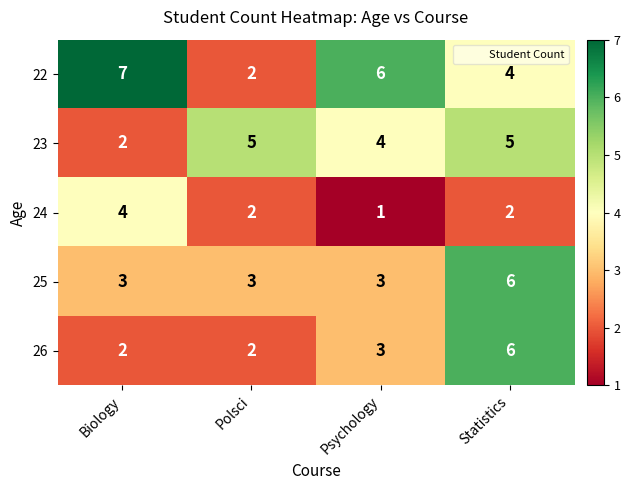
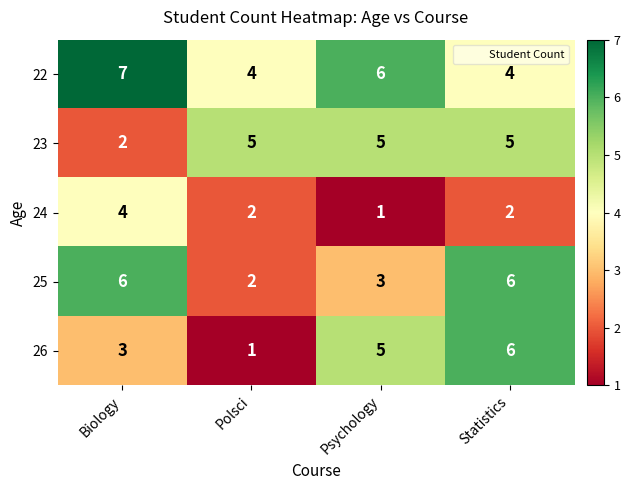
  {
    "22": {
      "Biology": 7,
-     "Polsci": 2,
+     "Polsci": 4,
      "Psychology": 6,
      "Statistics": 4
    },
    "23": {
      "Biology": 2,
      "Polsci": 5,
-     "Psychology": 4,
+     "Psychology": 5,
      "Statistics": 5
    },
    "24": {
      "Biology": 4,
      "Polsci": 2,
      "Psychology": 1,
      "Statistics": 2
    },
    "25": {
-     "Biology": 3,
-     "Polsci": 3,
+     "Biology": 6,
+     "Polsci": 2,
      "Psychology": 3,
      "Statistics": 6
    },
    "26": {
-     "Biology": 2,
-     "Polsci": 2,
-     "Psychology": 3,
+     "Biology": 3,
+     "Polsci": 1,
+     "Psychology": 5,
      "Statistics": 6
    }
  }
